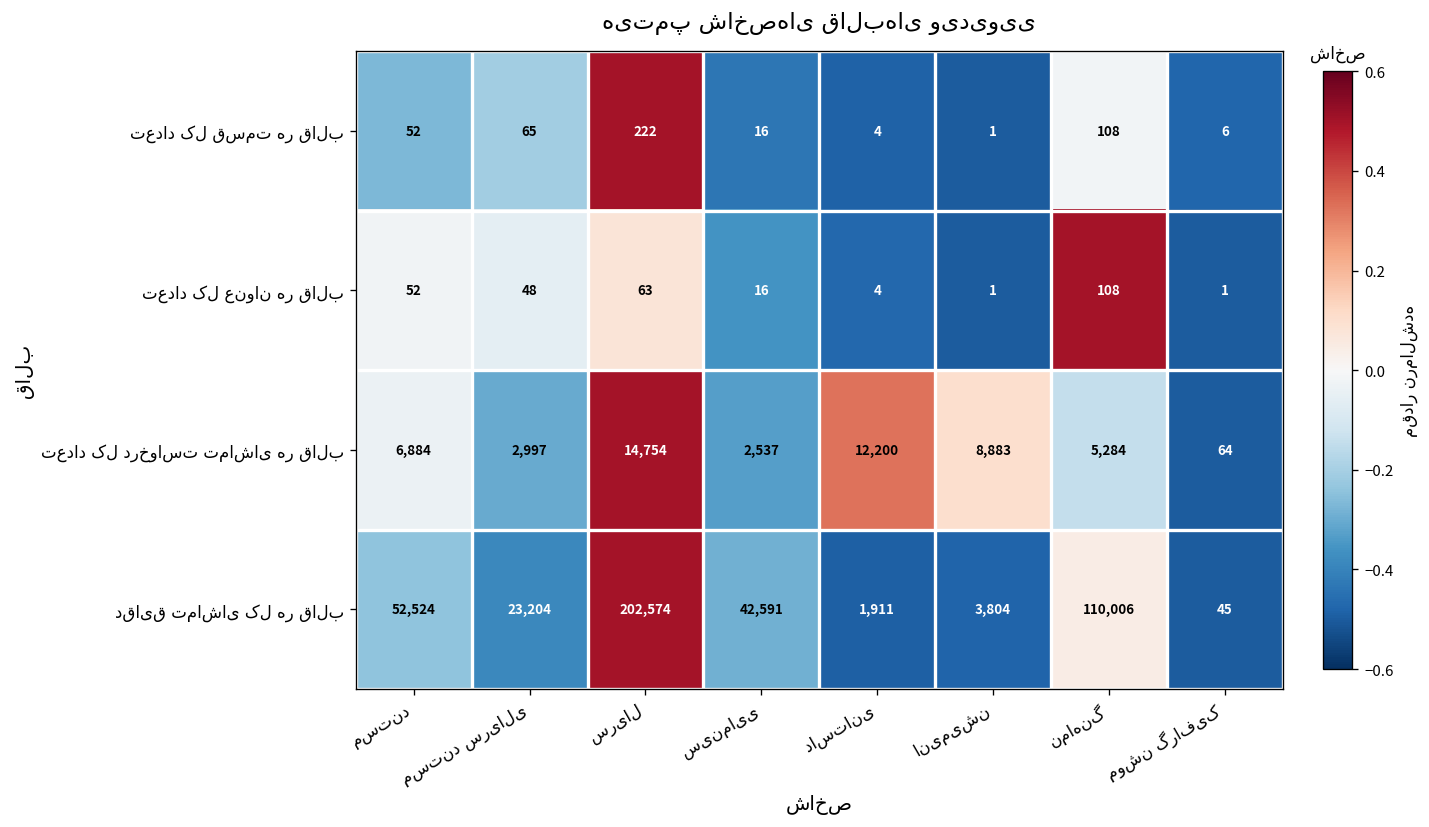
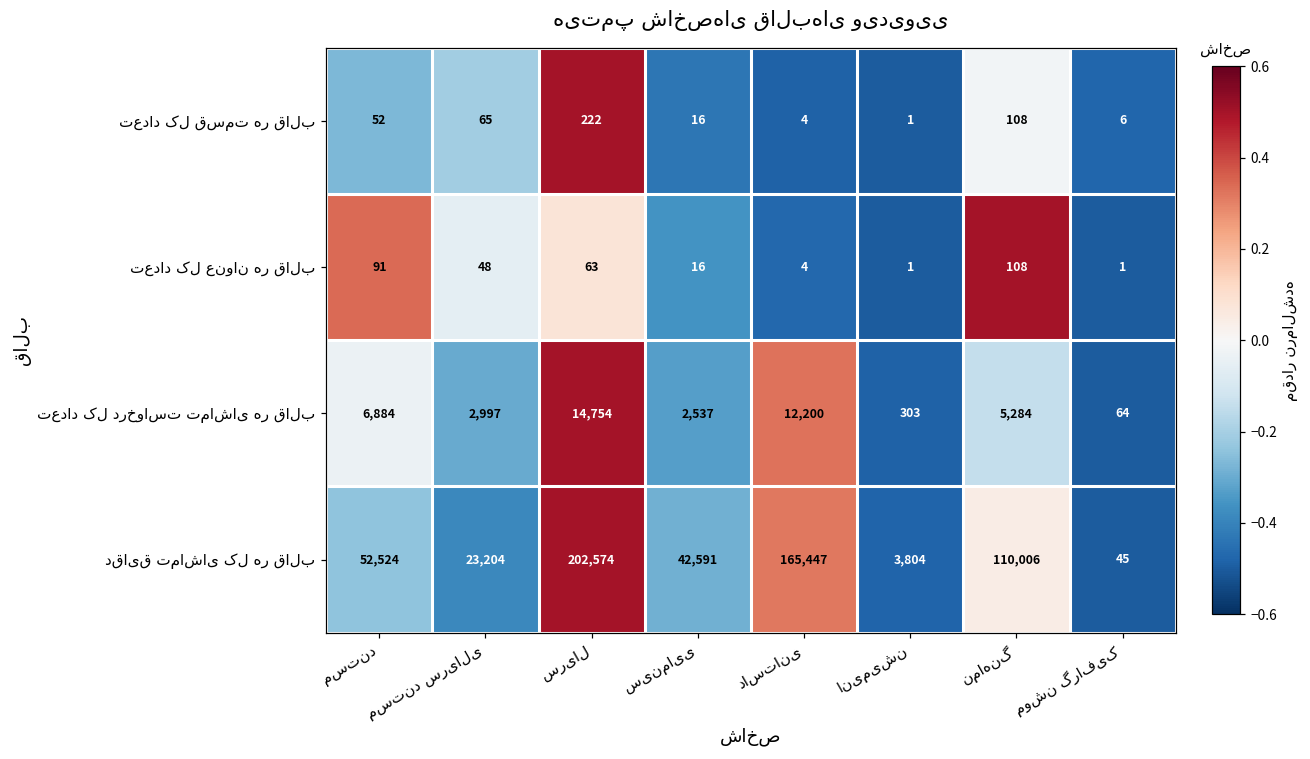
  {
    "تعداد کل قسمت هر قالب": {
      "مستند": "52",
      "مستند سریالی": "65",
      "سریال": "222",
      "سینمایی": "16",
      "داستانی": "4",
      "انیمیشن": "1",
      "نماهنگ": "108",
      "موشن گرافیک": "6"
    },
    "تعداد کل عنوان هر قالب": {
-     "مستند": "52",
+     "مستند": "91",
      "مستند سریالی": "48",
      "سریال": "63",
      "سینمایی": "16",
      "داستانی": "4",
      "انیمیشن": "1",
      "نماهنگ": "108",
      "موشن گرافیک": "1"
    },
    "تعداد کل درخواست تماشای هر قالب": {
      "مستند": "6,884",
      "مستند سریالی": "2,997",
      "سریال": "14,754",
      "سینمایی": "2,537",
      "داستانی": "12,200",
-     "انیمیشن": "8,883",
+     "انیمیشن": "303",
      "نماهنگ": "5,284",
      "موشن گرافیک": "64"
    },
    "دقایق تماشای کل هر قالب": {
      "مستند": "52,524",
      "مستند سریالی": "23,204",
      "سریال": "202,574",
      "سینمایی": "42,591",
-     "داستانی": "1,911",
+     "داستانی": "165,447",
      "انیمیشن": "3,804",
      "نماهنگ": "110,006",
      "موشن گرافیک": "45"
    }
  }
